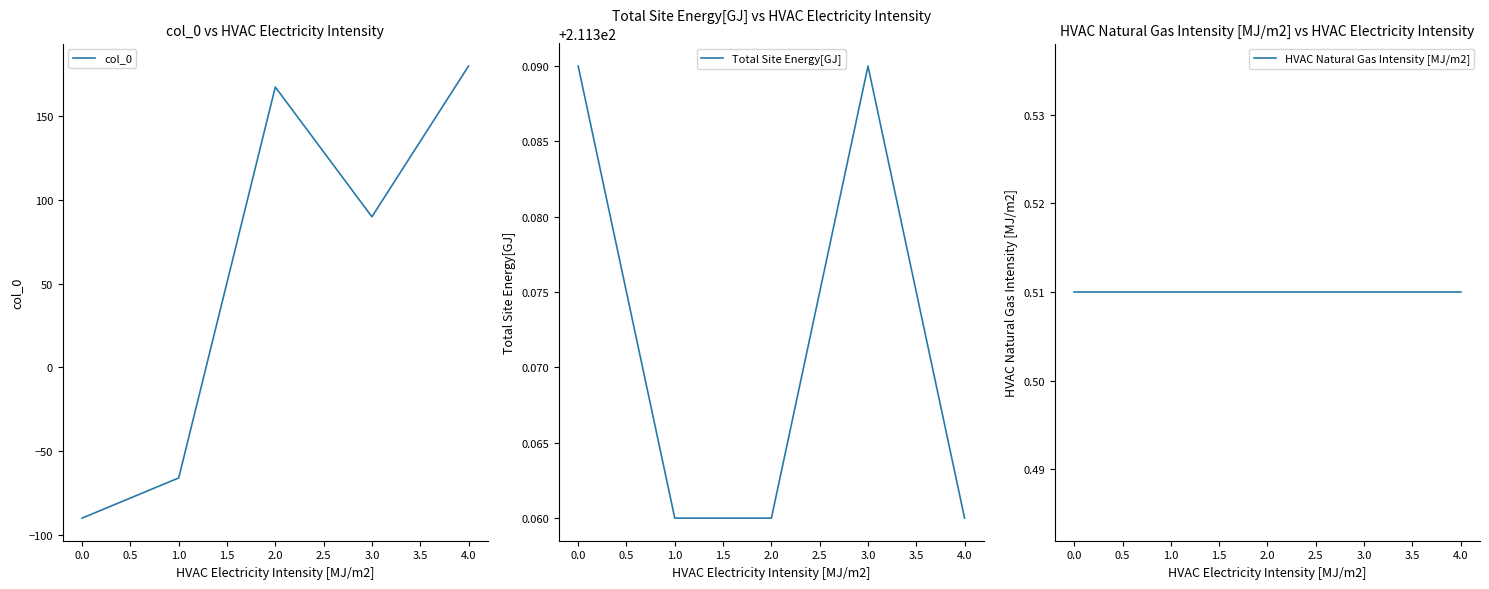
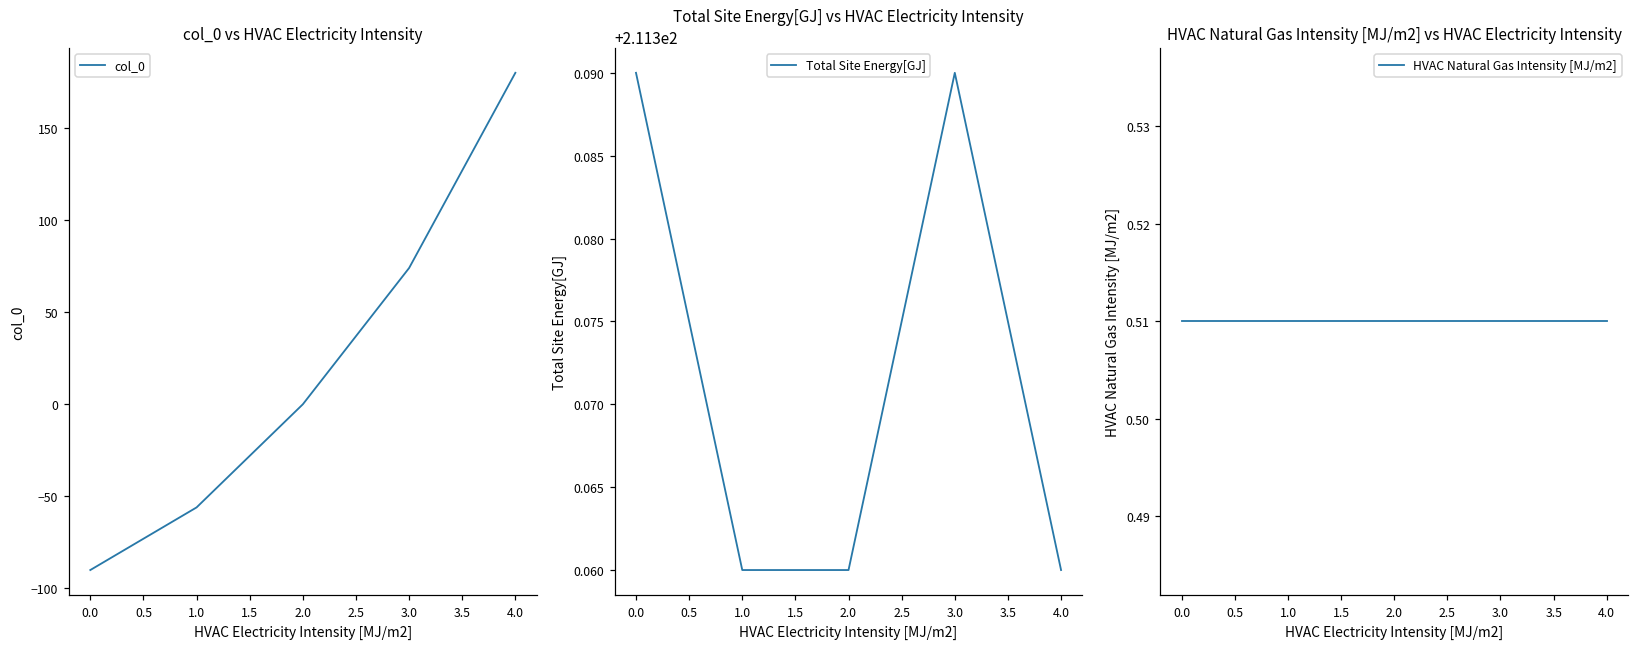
  {
    "col_0 vs HVAC Electricity Intensity": {
      "0.0": -90,
-     "1.0": -66,
-     "2.0": 168,
-     "3.0": 90,
+     "1.0": -56,
+     "2.0": 0,
+     "3.0": 74,
      "4.0": 180
    },
    "Total Site Energy[GJ] vs HVAC Electricity Intensity": {
      "0.0": 211.3900,
      "1.0": 211.3600,
      "2.0": 211.3600,
      "3.0": 211.3900,
      "4.0": 211.3600
    },
    "HVAC Natural Gas Intensity [MJ/m2] vs HVAC Electricity Intensity": {
      "0.0": 0.510,
      "1.0": 0.510,
      "2.0": 0.510,
      "3.0": 0.510,
      "4.0": 0.510
    }
  }
